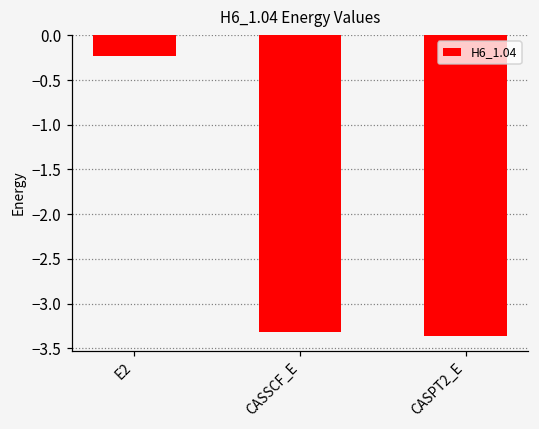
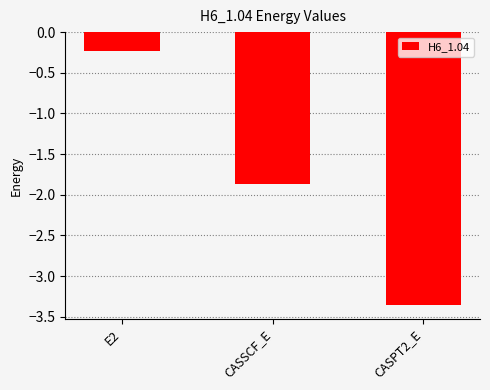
  {
    "E2": -0.2,
-   "CASSCF_E": -3.3,
+   "CASSCF_E": -1.9,
    "CASPT2_E": -3.4
  }
